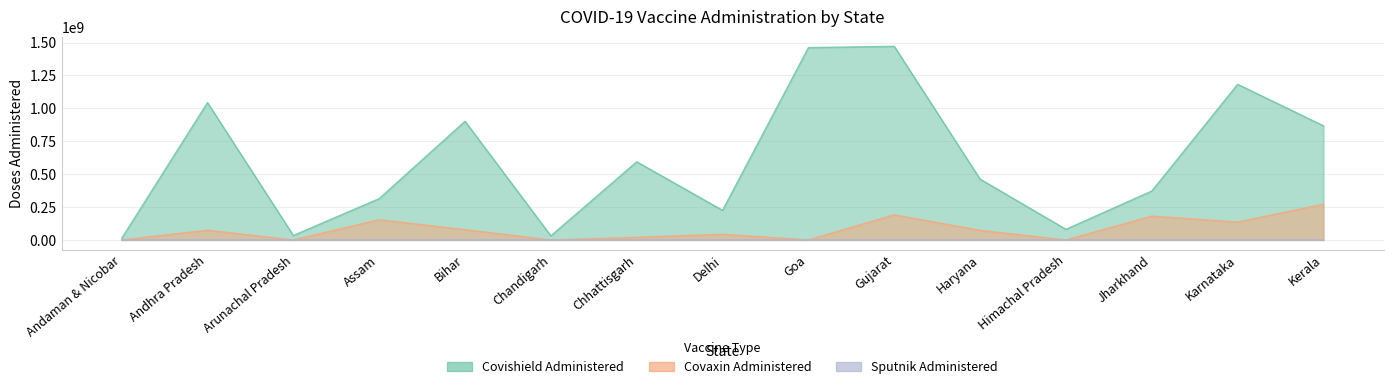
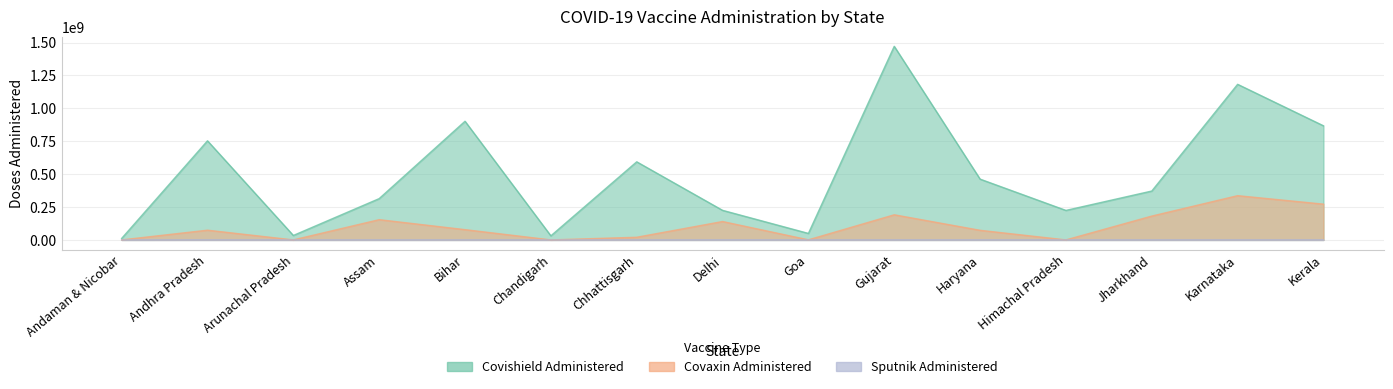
  {
    "Covishield Administered": {
-     "Andhra Pradesh": 1040000000,
+     "Andhra Pradesh": 750000000,
      "Arunachal Pradesh": 30000000,
      "Assam": 310000000,
      "Bihar": 900000000,
      "Chandigarh": 30000000,
      "Chhattisgarh": 590000000,
      "Delhi": 220000000,
-     "Goa": 1460000000,
+     "Goa": 50000000,
      "Gujarat": 1470000000,
      "Haryana": 460000000,
-     "Himachal Pradesh": 80000000,
+     "Himachal Pradesh": 220000000,
      "Jharkhand": 370000000,
      "Karnataka": 1180000000,
      "Kerala": 870000000
    },
    "Covaxin Administered": {
      "Andhra Pradesh": 70000000,
      "Assam": 150000000,
      "Bihar": 80000000,
      "Chhattisgarh": 20000000,
-     "Delhi": 40000000,
+     "Delhi": 140000000,
      "Gujarat": 190000000,
      "Haryana": 70000000,
      "Jharkhand": 180000000,
-     "Karnataka": 140000000,
+     "Karnataka": 340000000,
      "Kerala": 270000000
    },
    "Sputnik Administered": {
      "Andhra Pradesh": 0,
      "Assam": 0,
      "Bihar": 0,
      "Chhattisgarh": 0,
      "Delhi": 0,
      "Gujarat": 0,
      "Haryana": 0,
      "Jharkhand": 0,
      "Karnataka": 0,
      "Kerala": 0
    }
  }
